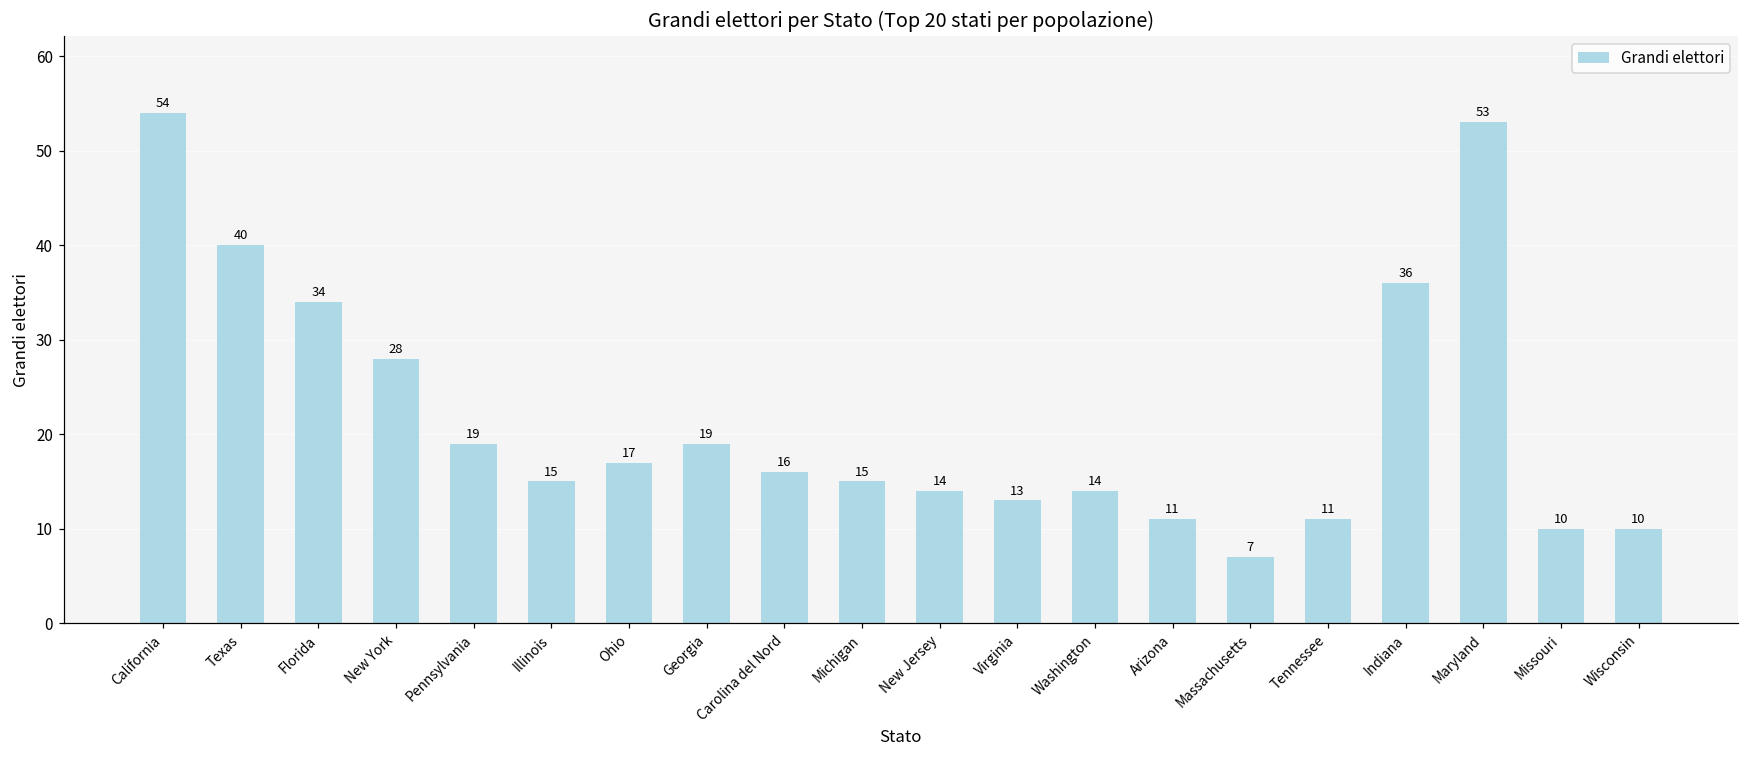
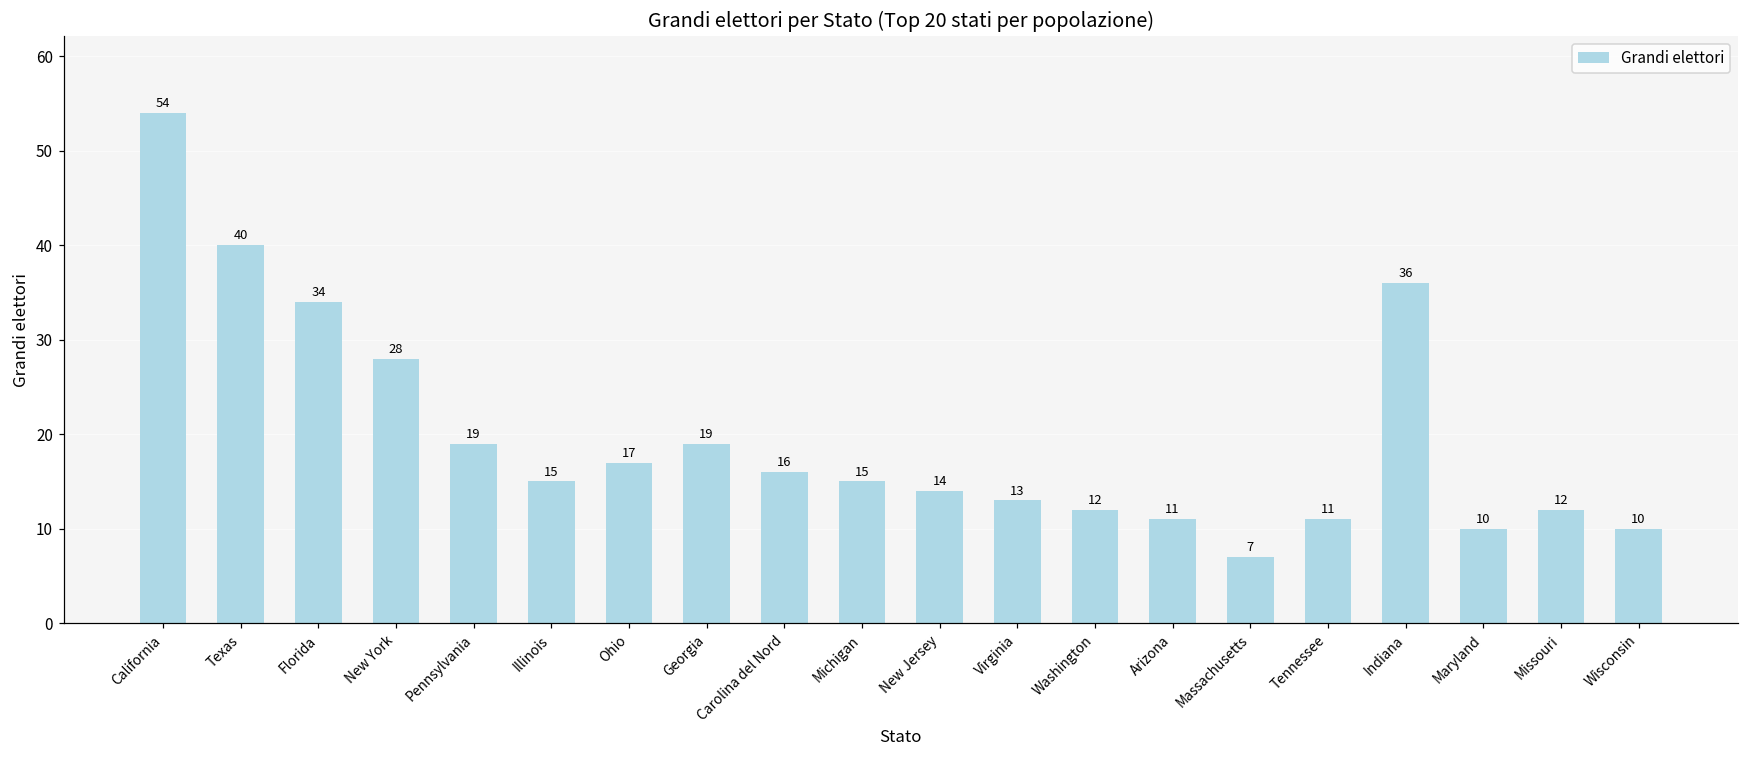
  {
    "California": 54,
    "Texas": 40,
    "Florida": 34,
    "New York": 28,
    "Pennsylvania": 19,
    "Illinois": 15,
    "Ohio": 17,
    "Georgia": 19,
    "Carolina del Nord": 16,
    "Michigan": 15,
    "New Jersey": 14,
    "Virginia": 13,
-   "Washington": 14,
+   "Washington": 12,
    "Arizona": 11,
    "Massachusetts": 7,
    "Tennessee": 11,
    "Indiana": 36,
-   "Maryland": 53,
-   "Missouri": 10,
+   "Maryland": 10,
+   "Missouri": 12,
    "Wisconsin": 10
  }
